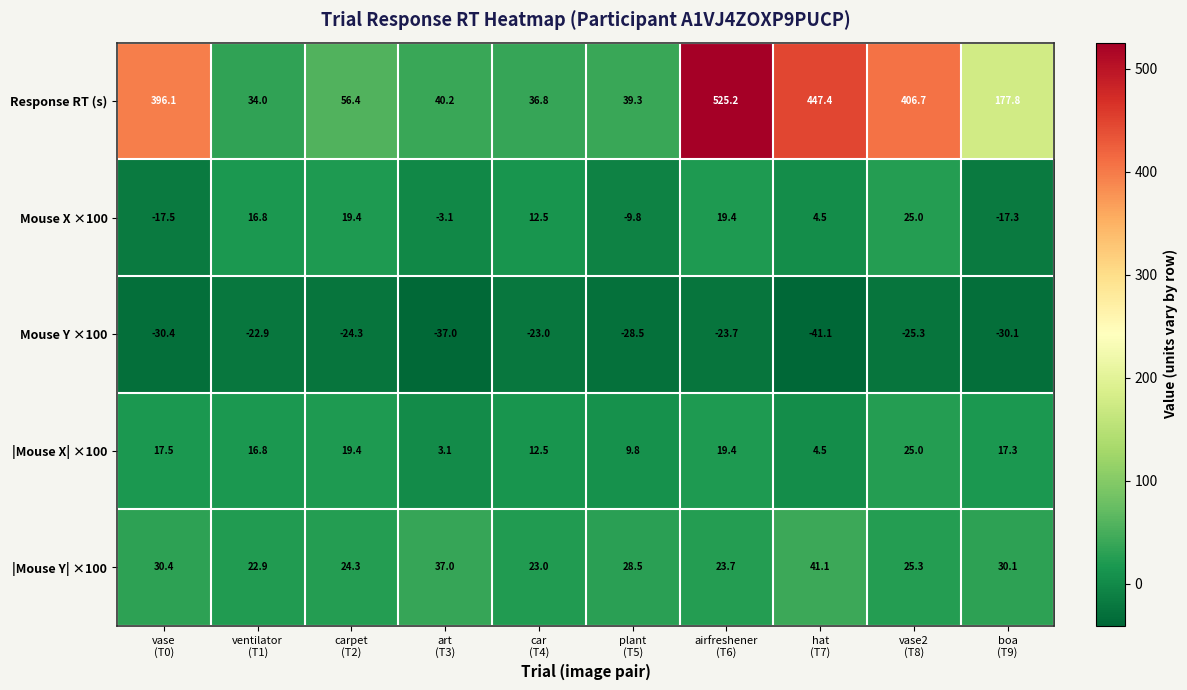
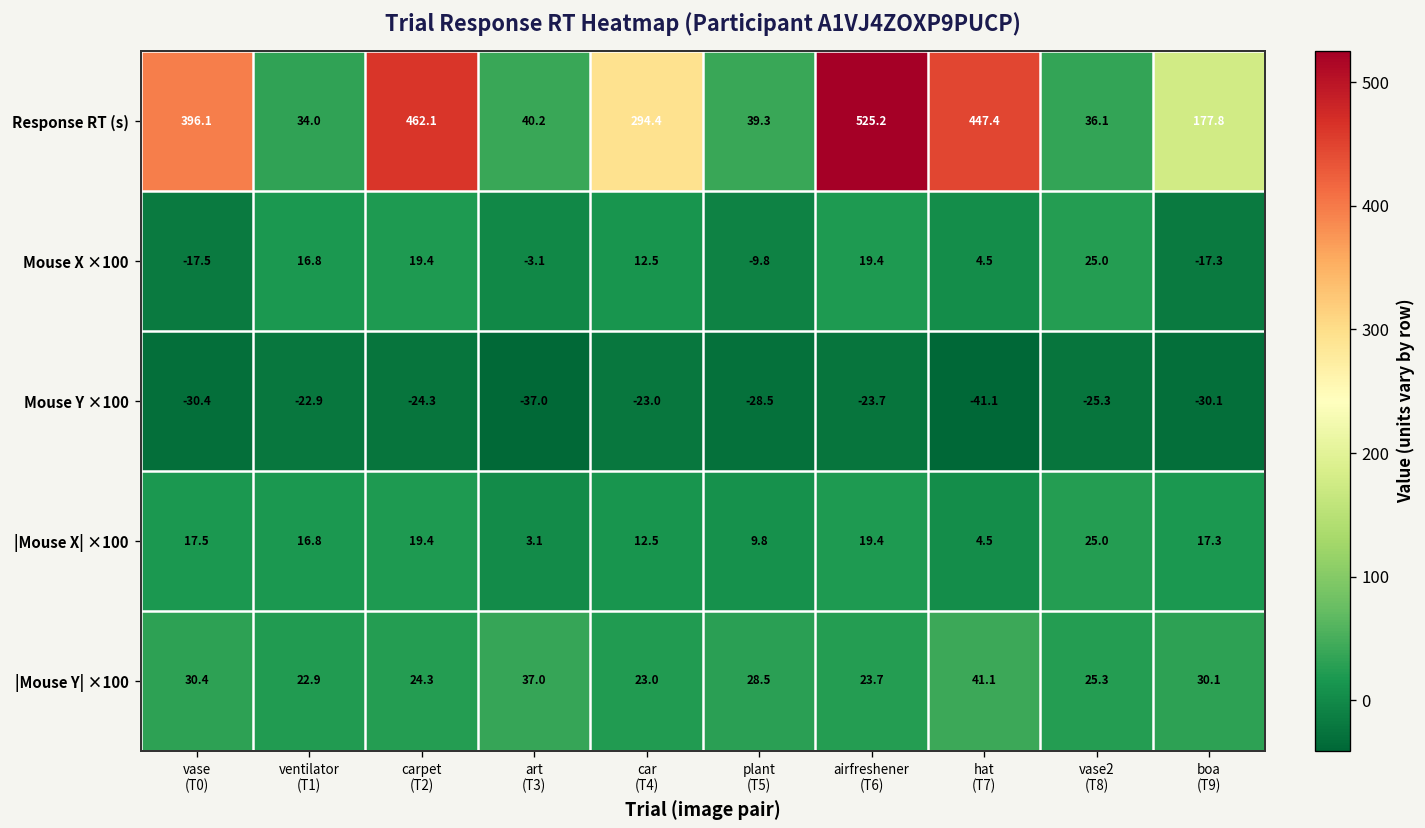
  {
    "Response RT (s)": {
      "vase (T0)": 396.1,
      "ventilator (T1)": 34.0,
-     "carpet (T2)": 56.4,
+     "carpet (T2)": 462.1,
      "art (T3)": 40.2,
-     "car (T4)": 36.8,
+     "car (T4)": 294.4,
      "plant (T5)": 39.3,
      "airfreshener (T6)": 525.2,
      "hat (T7)": 447.4,
-     "vase2 (T8)": 406.7,
+     "vase2 (T8)": 36.1,
      "boa (T9)": 177.8
    },
    "Mouse X ×100": {
      "vase (T0)": -17.5,
      "ventilator (T1)": 16.8,
      "carpet (T2)": 19.4,
      "art (T3)": -3.1,
      "car (T4)": 12.5,
      "plant (T5)": -9.8,
      "airfreshener (T6)": 19.4,
      "hat (T7)": 4.5,
      "vase2 (T8)": 25.0,
      "boa (T9)": -17.3
    },
    "Mouse Y ×100": {
      "vase (T0)": -30.4,
      "ventilator (T1)": -22.9,
      "carpet (T2)": -24.3,
      "art (T3)": -37.0,
      "car (T4)": -23.0,
      "plant (T5)": -28.5,
      "airfreshener (T6)": -23.7,
      "hat (T7)": -41.1,
      "vase2 (T8)": -25.3,
      "boa (T9)": -30.1
    },
    "|Mouse X| ×100": {
      "vase (T0)": 17.5,
      "ventilator (T1)": 16.8,
      "carpet (T2)": 19.4,
      "art (T3)": 3.1,
      "car (T4)": 12.5,
      "plant (T5)": 9.8,
      "airfreshener (T6)": 19.4,
      "hat (T7)": 4.5,
      "vase2 (T8)": 25.0,
      "boa (T9)": 17.3
    },
    "|Mouse Y| ×100": {
      "vase (T0)": 30.4,
      "ventilator (T1)": 22.9,
      "carpet (T2)": 24.3,
      "art (T3)": 37.0,
      "car (T4)": 23.0,
      "plant (T5)": 28.5,
      "airfreshener (T6)": 23.7,
      "hat (T7)": 41.1,
      "vase2 (T8)": 25.3,
      "boa (T9)": 30.1
    }
  }
